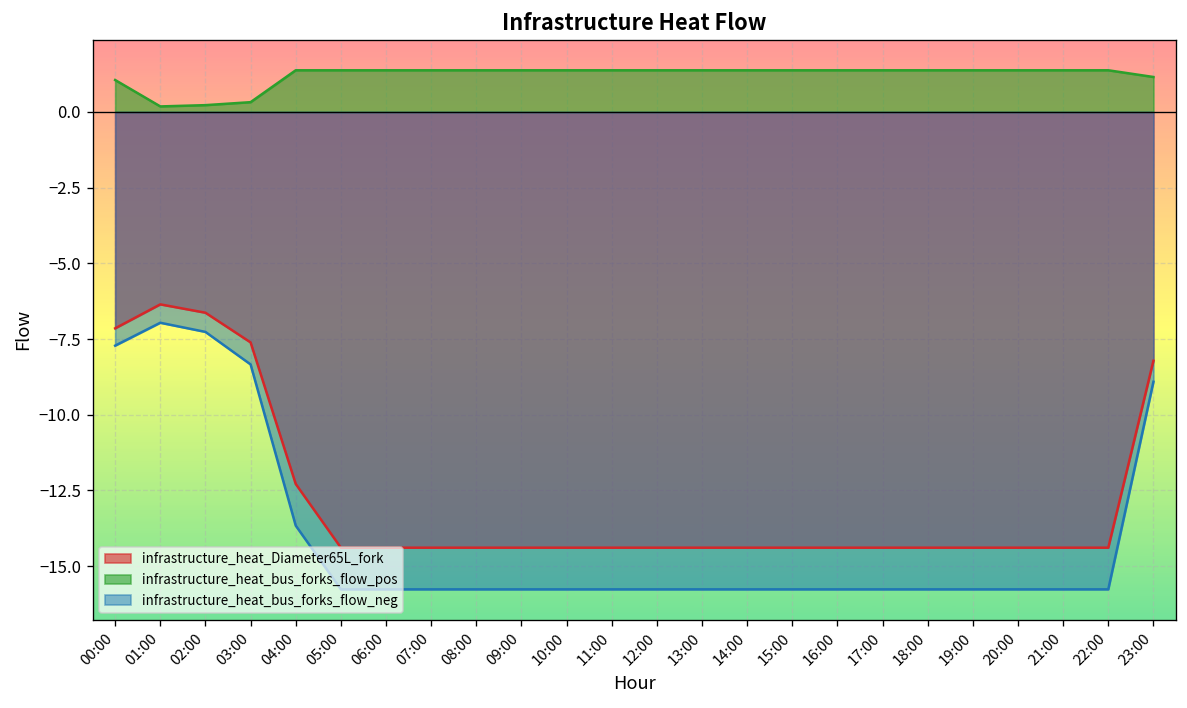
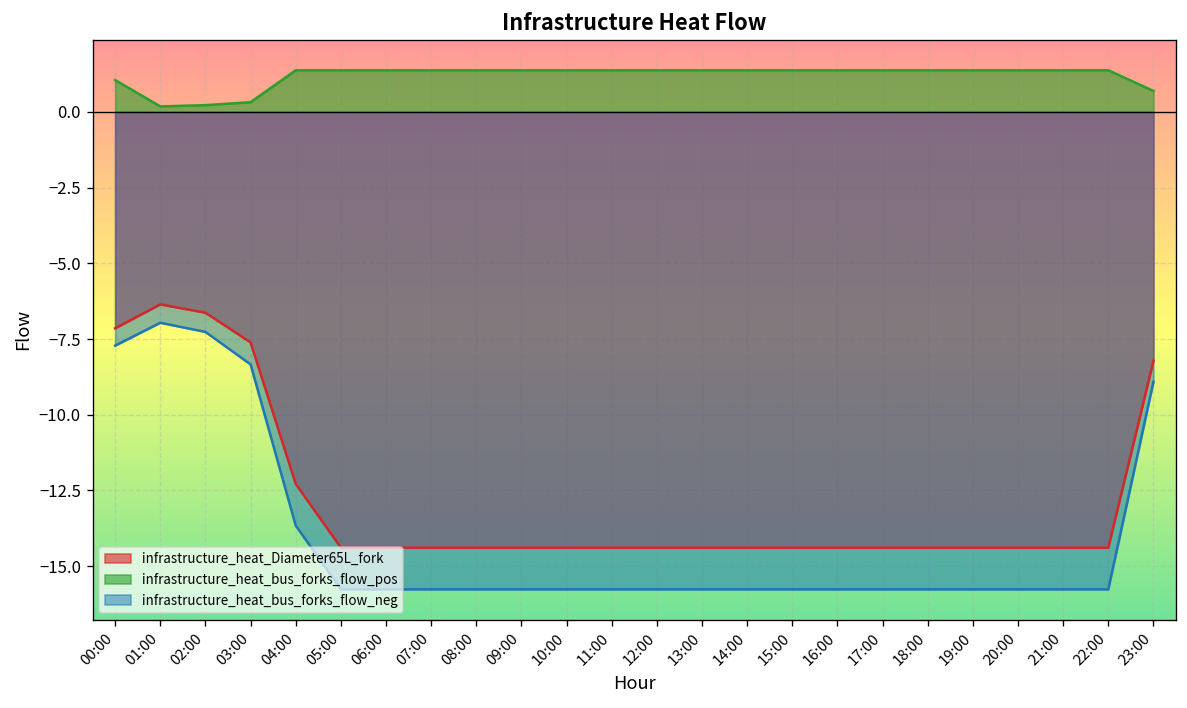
  {
    "infrastructure_heat_bus_forks_flow_pos": {
      "00:00": 1.1,
      "01:00": 0.2,
      "02:00": 0.2,
      "03:00": 0.3,
      "04:00": 1.4,
      "05:00": 1.4,
      "06:00": 1.4,
      "07:00": 1.4,
      "08:00": 1.4,
      "09:00": 1.4,
      "10:00": 1.4,
      "11:00": 1.4,
      "12:00": 1.4,
      "13:00": 1.4,
      "14:00": 1.4,
      "15:00": 1.4,
      "16:00": 1.4,
      "17:00": 1.4,
      "18:00": 1.4,
      "19:00": 1.4,
      "20:00": 1.4,
      "21:00": 1.4,
      "22:00": 1.4,
-     "23:00": 1.2
+     "23:00": 0.7
    }
  }
